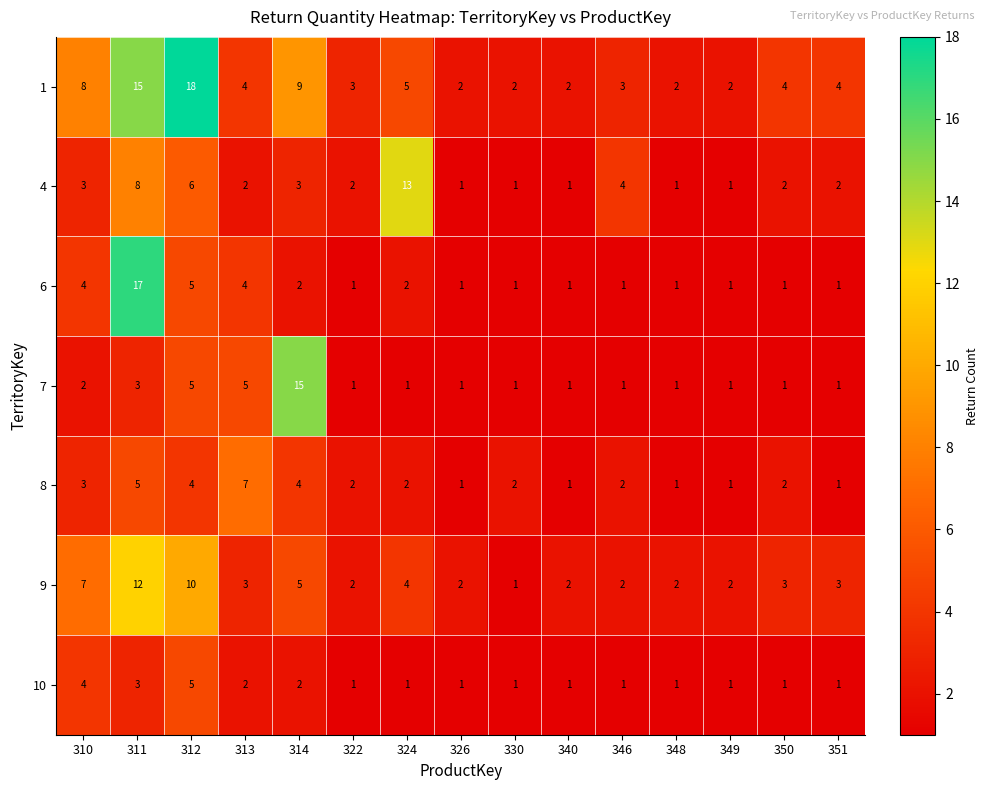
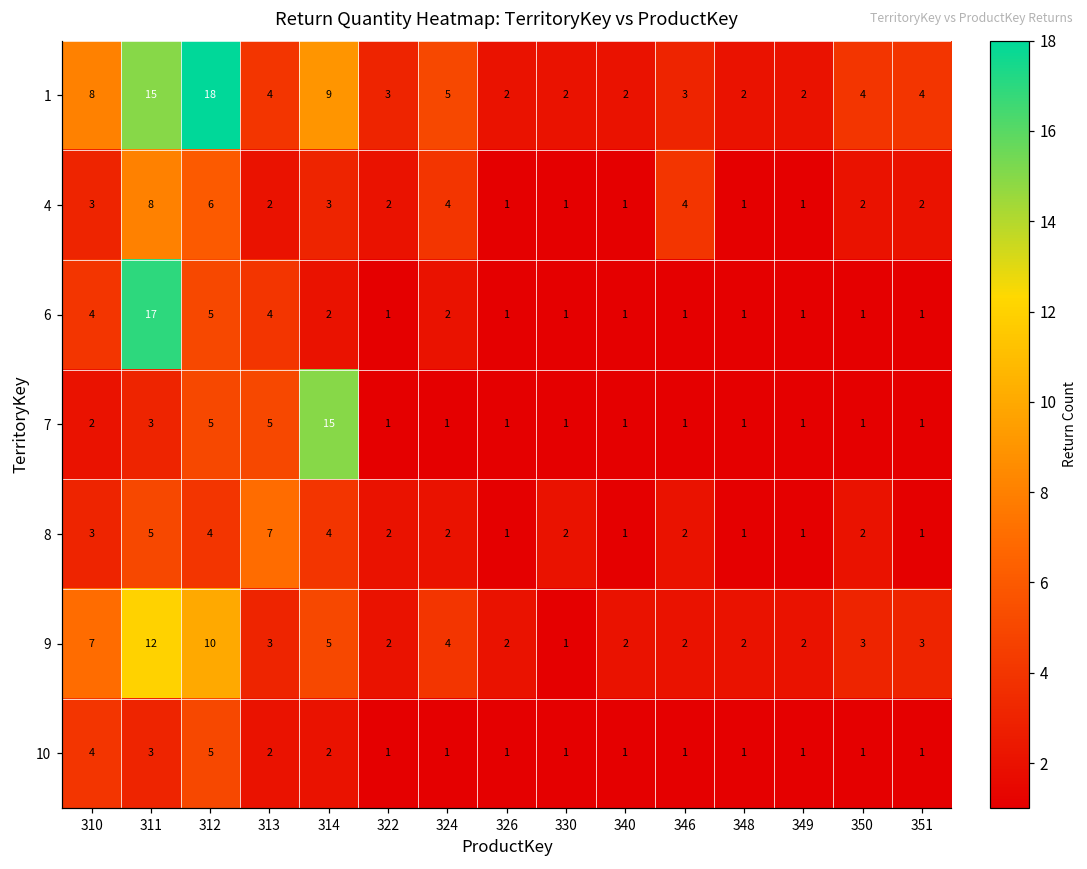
  {
    "1": {
      "310": 8,
      "311": 15,
      "312": 18,
      "313": 4,
      "314": 9,
      "322": 3,
      "324": 5,
      "326": 2,
      "330": 2,
      "340": 2,
      "346": 3,
      "348": 2,
      "349": 2,
      "350": 4,
      "351": 4
    },
    "4": {
      "310": 3,
      "311": 8,
      "312": 6,
      "313": 2,
      "314": 3,
      "322": 2,
-     "324": 13,
+     "324": 4,
      "326": 1,
      "330": 1,
      "340": 1,
      "346": 4,
      "348": 1,
      "349": 1,
      "350": 2,
      "351": 2
    },
    "6": {
      "310": 4,
      "311": 17,
      "312": 5,
      "313": 4,
      "314": 2,
      "322": 1,
      "324": 2,
      "326": 1,
      "330": 1,
      "340": 1,
      "346": 1,
      "348": 1,
      "349": 1,
      "350": 1,
      "351": 1
    },
    "7": {
      "310": 2,
      "311": 3,
      "312": 5,
      "313": 5,
      "314": 15,
      "322": 1,
      "324": 1,
      "326": 1,
      "330": 1,
      "340": 1,
      "346": 1,
      "348": 1,
      "349": 1,
      "350": 1,
      "351": 1
    },
    "8": {
      "310": 3,
      "311": 5,
      "312": 4,
      "313": 7,
      "314": 4,
      "322": 2,
      "324": 2,
      "326": 1,
      "330": 2,
      "340": 1,
      "346": 2,
      "348": 1,
      "349": 1,
      "350": 2,
      "351": 1
    },
    "9": {
      "310": 7,
      "311": 12,
      "312": 10,
      "313": 3,
      "314": 5,
      "322": 2,
      "324": 4,
      "326": 2,
      "330": 1,
      "340": 2,
      "346": 2,
      "348": 2,
      "349": 2,
      "350": 3,
      "351": 3
    },
    "10": {
      "310": 4,
      "311": 3,
      "312": 5,
      "313": 2,
      "314": 2,
      "322": 1,
      "324": 1,
      "326": 1,
      "330": 1,
      "340": 1,
      "346": 1,
      "348": 1,
      "349": 1,
      "350": 1,
      "351": 1
    }
  }
